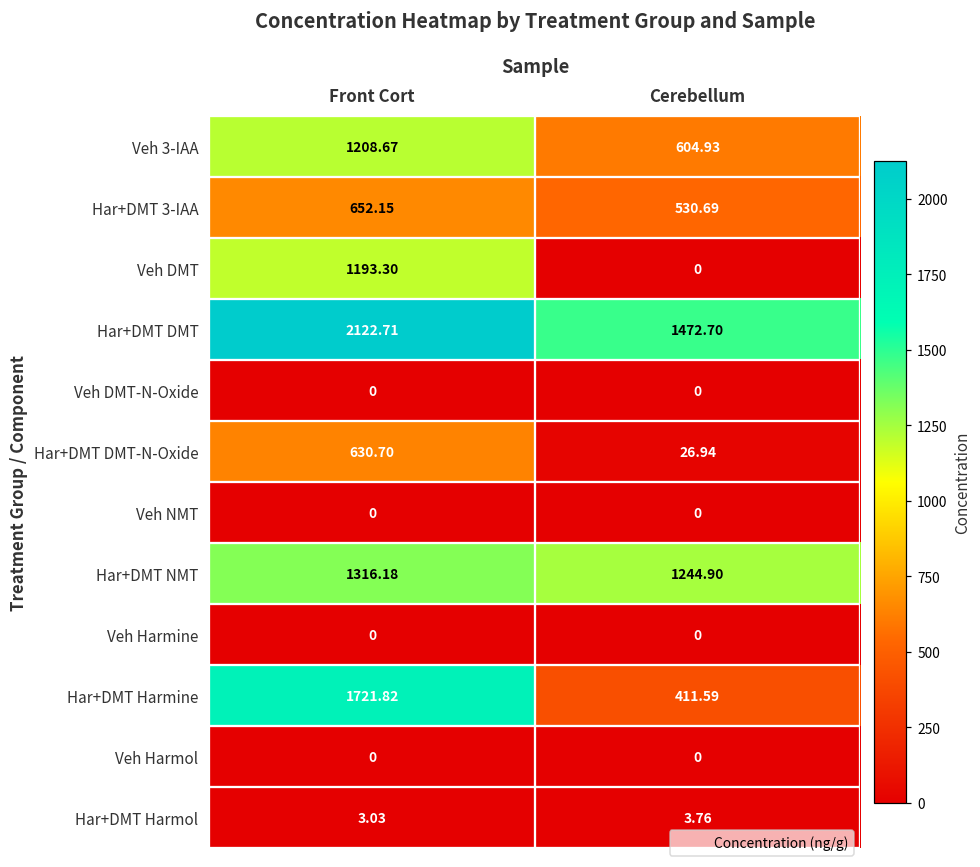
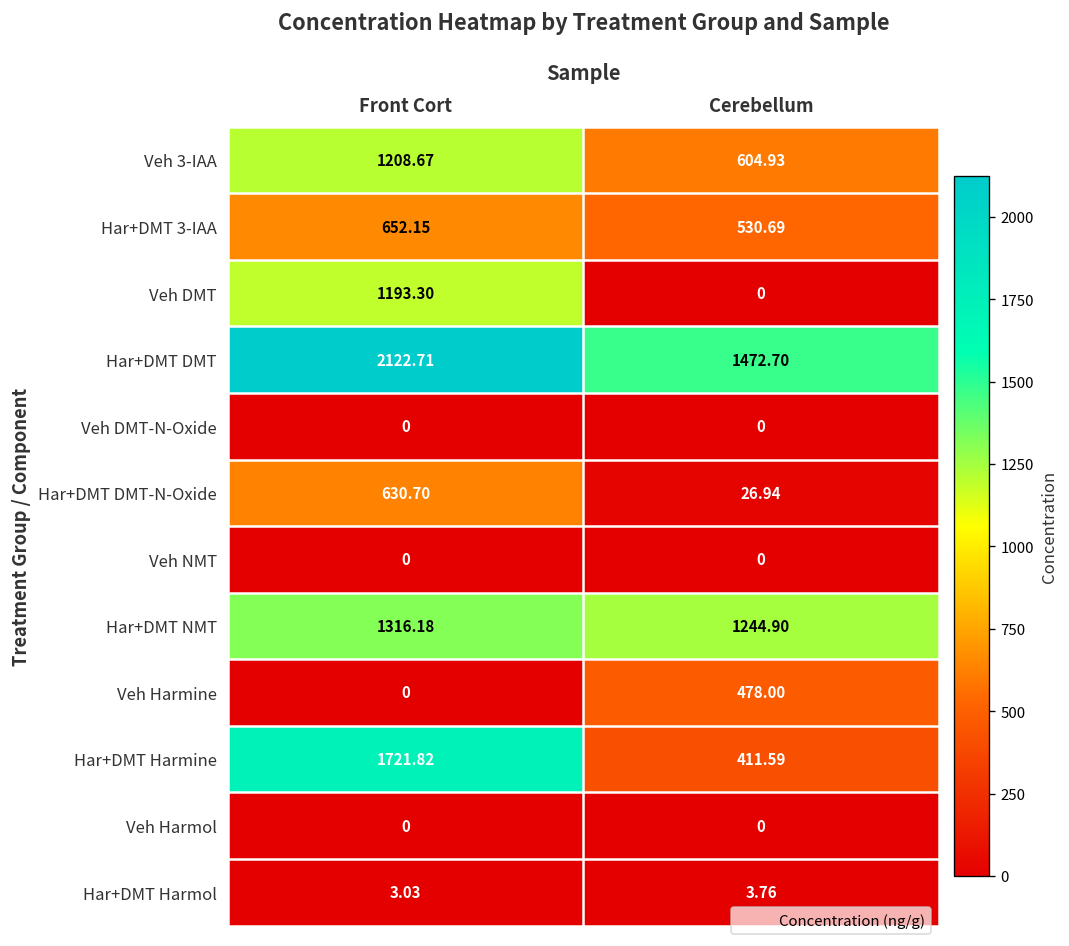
  {
    "Veh 3-IAA": {
      "Front Cort": 1208.67,
      "Cerebellum": 604.93
    },
    "Har+DMT 3-IAA": {
      "Front Cort": 652.15,
      "Cerebellum": 530.69
    },
    "Veh DMT": {
      "Front Cort": 1193.30,
      "Cerebellum": 0
    },
    "Har+DMT DMT": {
      "Front Cort": 2122.71,
      "Cerebellum": 1472.70
    },
    "Veh DMT-N-Oxide": {
      "Front Cort": 0,
      "Cerebellum": 0
    },
    "Har+DMT DMT-N-Oxide": {
      "Front Cort": 630.70,
      "Cerebellum": 26.94
    },
    "Veh NMT": {
      "Front Cort": 0,
      "Cerebellum": 0
    },
    "Har+DMT NMT": {
      "Front Cort": 1316.18,
      "Cerebellum": 1244.90
    },
    "Veh Harmine": {
      "Front Cort": 0,
-     "Cerebellum": 0
+     "Cerebellum": 478.00
    },
    "Har+DMT Harmine": {
      "Front Cort": 1721.82,
      "Cerebellum": 411.59
    },
    "Veh Harmol": {
      "Front Cort": 0,
      "Cerebellum": 0
    },
    "Har+DMT Harmol": {
      "Front Cort": 3.03,
      "Cerebellum": 3.76
    }
  }
